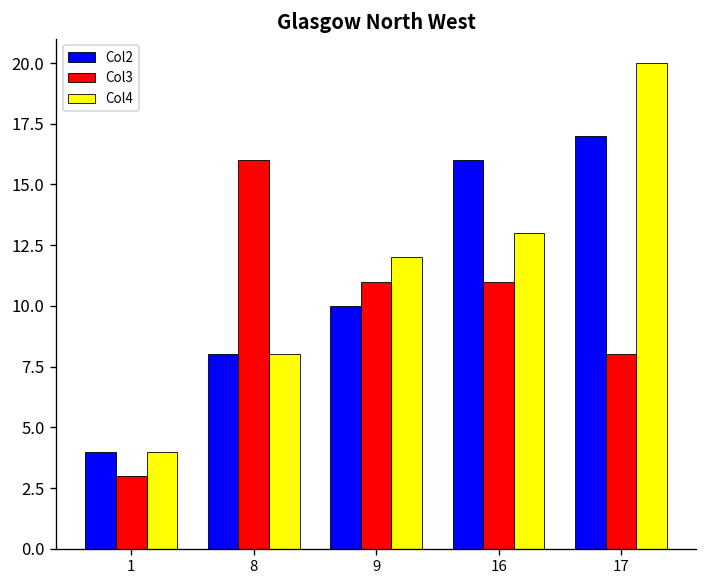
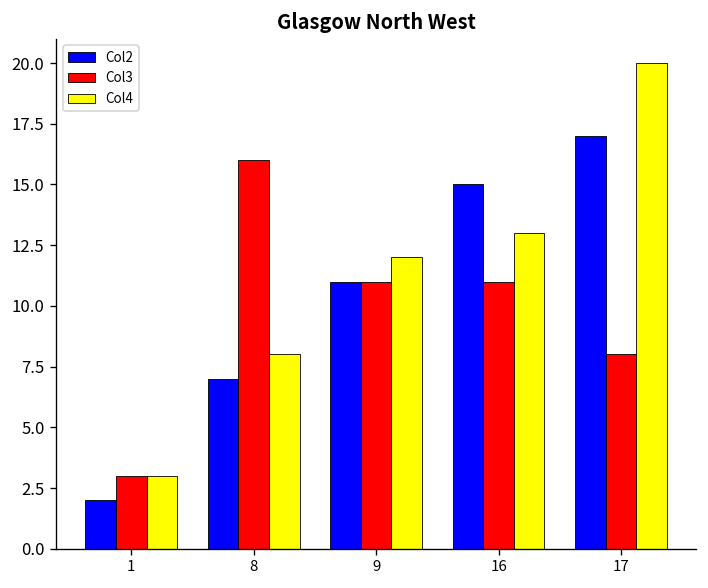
  {
    "Col2": {
-     "1": 4,
-     "8": 8,
-     "9": 10,
-     "16": 16,
+     "1": 2,
+     "8": 7,
+     "9": 11,
+     "16": 15,
      "17": 17
    },
    "Col3": {
      "1": 3,
      "8": 16,
      "9": 11,
      "16": 11,
      "17": 8
    },
    "Col4": {
-     "1": 4,
+     "1": 3,
      "8": 8,
      "9": 12,
      "16": 13,
      "17": 20
    }
  }
